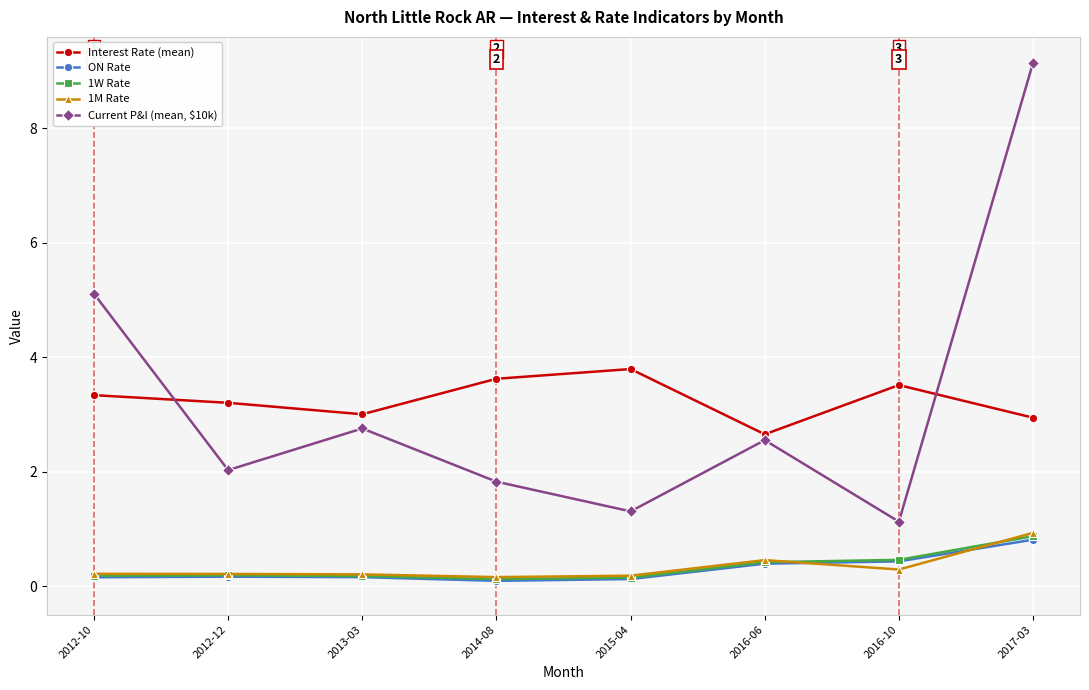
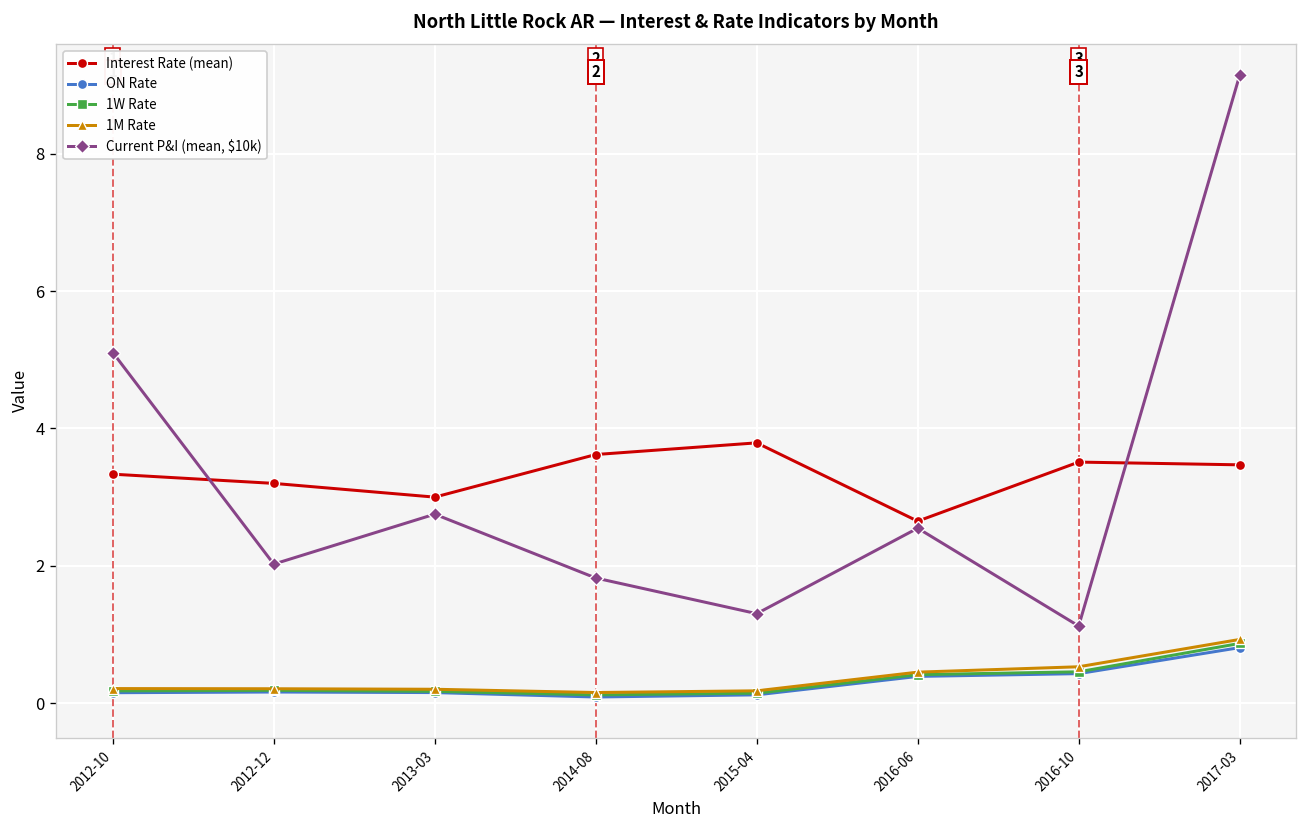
  {
    "Interest Rate (mean)": {
      "2012-10": 3.3,
      "2012-12": 3.2,
      "2013-03": 3.0,
      "2014-08": 3.6,
      "2015-04": 3.8,
      "2016-06": 2.7,
      "2016-10": 3.5,
-     "2017-03": 2.9
+     "2017-03": 3.5
    },
    "ON Rate": {
      "2017-03": 0.8
    },
    "1W Rate": {
      "2017-03": 0.9
    },
    "1M Rate": {
-     "2016-10": 0.3,
+     "2016-10": 0.5,
      "2017-03": 0.9
    },
    "Current P&I (mean, $10k)": {
      "2012-10": 5.1,
      "2012-12": 2.0,
      "2013-03": 2.8,
      "2014-08": 1.8,
      "2015-04": 1.3,
      "2016-06": 2.5,
      "2016-10": 1.1,
      "2017-03": 9.1
    }
  }
